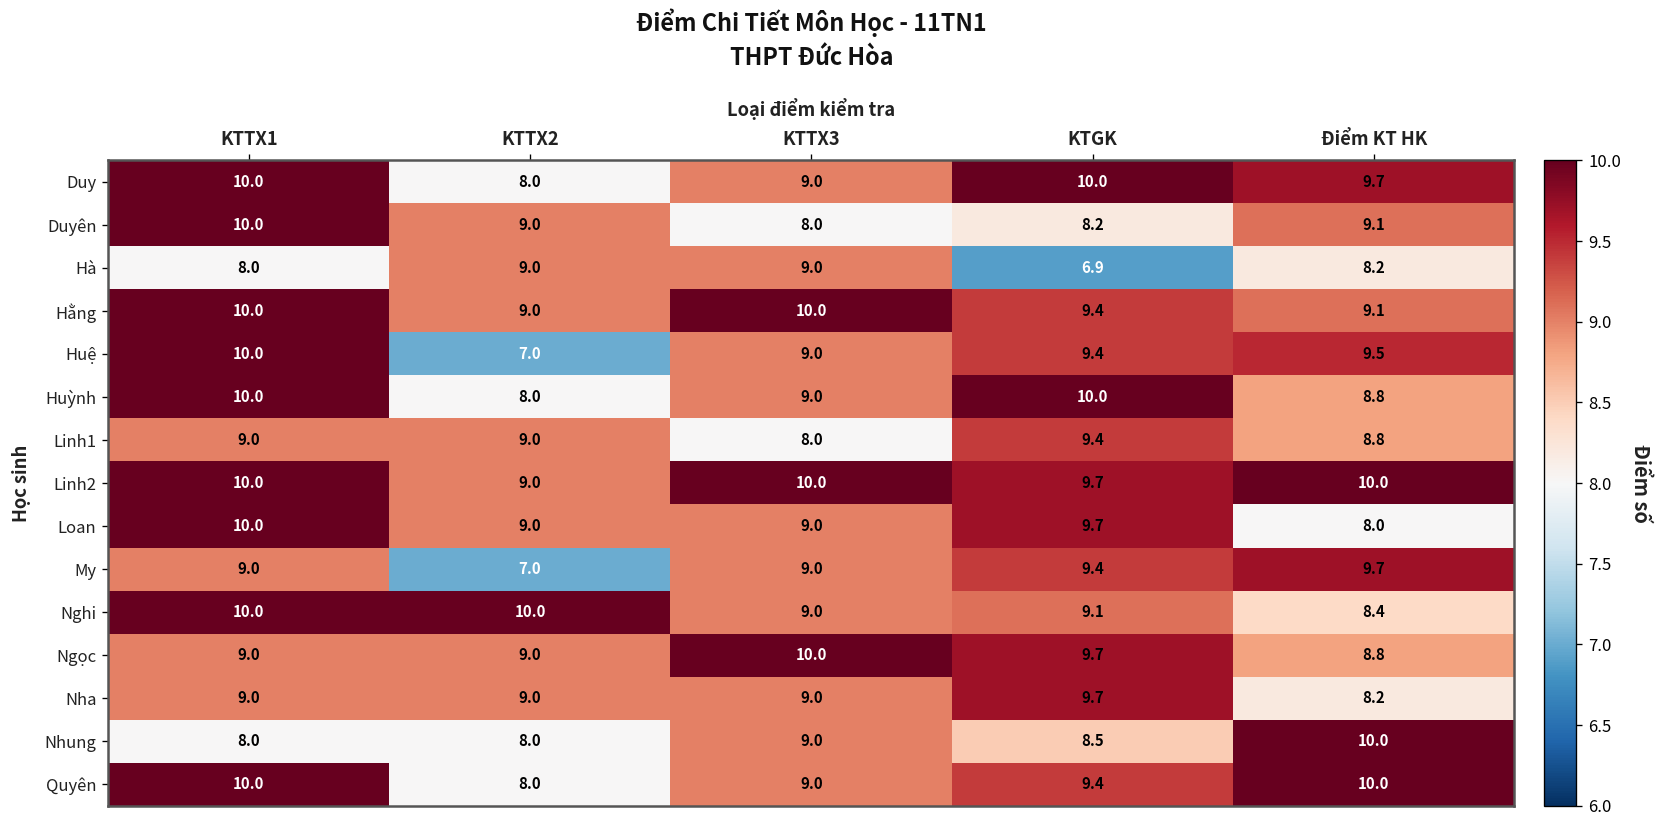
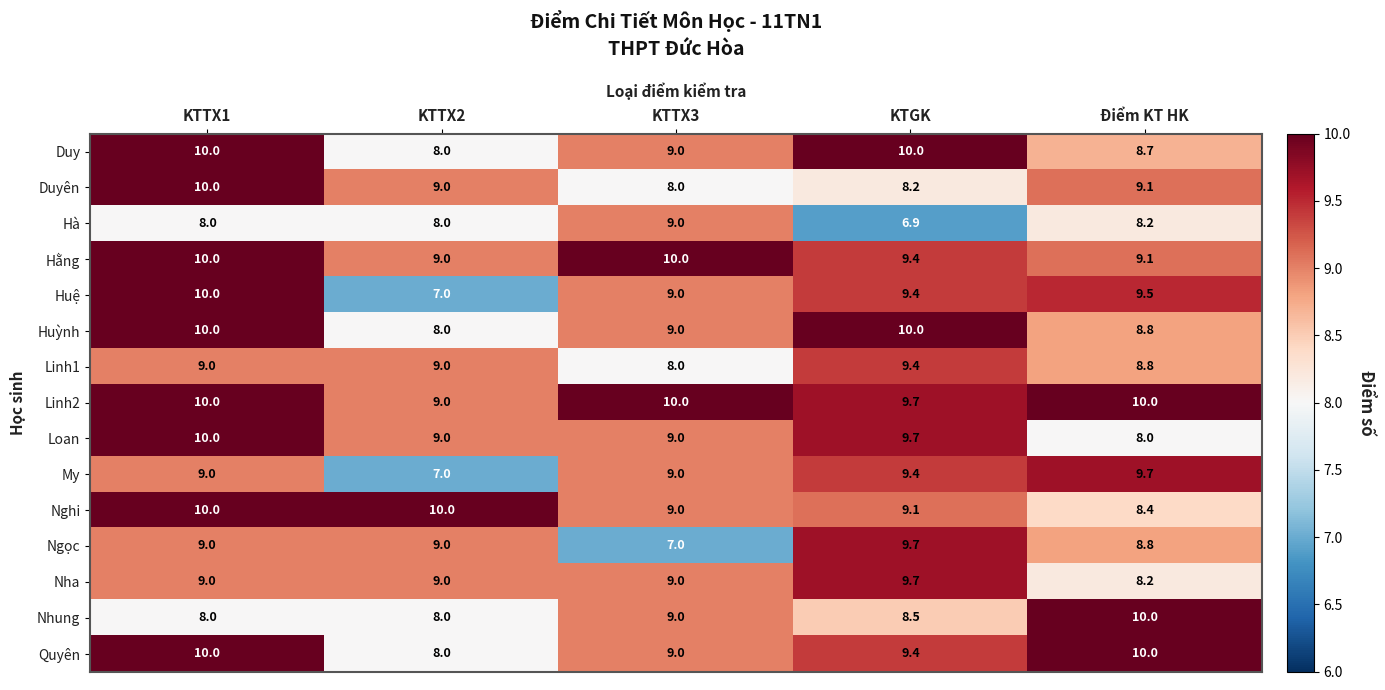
  {
    "Duy": {
      "KTTX1": 10.0,
      "KTTX2": 8.0,
      "KTTX3": 9.0,
      "KTGK": 10.0,
-     "Điểm KT HK": 9.7
+     "Điểm KT HK": 8.7
    },
    "Duyên": {
      "KTTX1": 10.0,
      "KTTX2": 9.0,
      "KTTX3": 8.0,
      "KTGK": 8.2,
      "Điểm KT HK": 9.1
    },
    "Hà": {
      "KTTX1": 8.0,
-     "KTTX2": 9.0,
+     "KTTX2": 8.0,
      "KTTX3": 9.0,
      "KTGK": 6.9,
      "Điểm KT HK": 8.2
    },
    "Hằng": {
      "KTTX1": 10.0,
      "KTTX2": 9.0,
      "KTTX3": 10.0,
      "KTGK": 9.4,
      "Điểm KT HK": 9.1
    },
    "Huệ": {
      "KTTX1": 10.0,
      "KTTX2": 7.0,
      "KTTX3": 9.0,
      "KTGK": 9.4,
      "Điểm KT HK": 9.5
    },
    "Huỳnh": {
      "KTTX1": 10.0,
      "KTTX2": 8.0,
      "KTTX3": 9.0,
      "KTGK": 10.0,
      "Điểm KT HK": 8.8
    },
    "Linh1": {
      "KTTX1": 9.0,
      "KTTX2": 9.0,
      "KTTX3": 8.0,
      "KTGK": 9.4,
      "Điểm KT HK": 8.8
    },
    "Linh2": {
      "KTTX1": 10.0,
      "KTTX2": 9.0,
      "KTTX3": 10.0,
      "KTGK": 9.7,
      "Điểm KT HK": 10.0
    },
    "Loan": {
      "KTTX1": 10.0,
      "KTTX2": 9.0,
      "KTTX3": 9.0,
      "KTGK": 9.7,
      "Điểm KT HK": 8.0
    },
    "My": {
      "KTTX1": 9.0,
      "KTTX2": 7.0,
      "KTTX3": 9.0,
      "KTGK": 9.4,
      "Điểm KT HK": 9.7
    },
    "Nghi": {
      "KTTX1": 10.0,
      "KTTX2": 10.0,
      "KTTX3": 9.0,
      "KTGK": 9.1,
      "Điểm KT HK": 8.4
    },
    "Ngọc": {
      "KTTX1": 9.0,
      "KTTX2": 9.0,
-     "KTTX3": 10.0,
+     "KTTX3": 7.0,
      "KTGK": 9.7,
      "Điểm KT HK": 8.8
    },
    "Nha": {
      "KTTX1": 9.0,
      "KTTX2": 9.0,
      "KTTX3": 9.0,
      "KTGK": 9.7,
      "Điểm KT HK": 8.2
    },
    "Nhung": {
      "KTTX1": 8.0,
      "KTTX2": 8.0,
      "KTTX3": 9.0,
      "KTGK": 8.5,
      "Điểm KT HK": 10.0
    },
    "Quyên": {
      "KTTX1": 10.0,
      "KTTX2": 8.0,
      "KTTX3": 9.0,
      "KTGK": 9.4,
      "Điểm KT HK": 10.0
    }
  }
